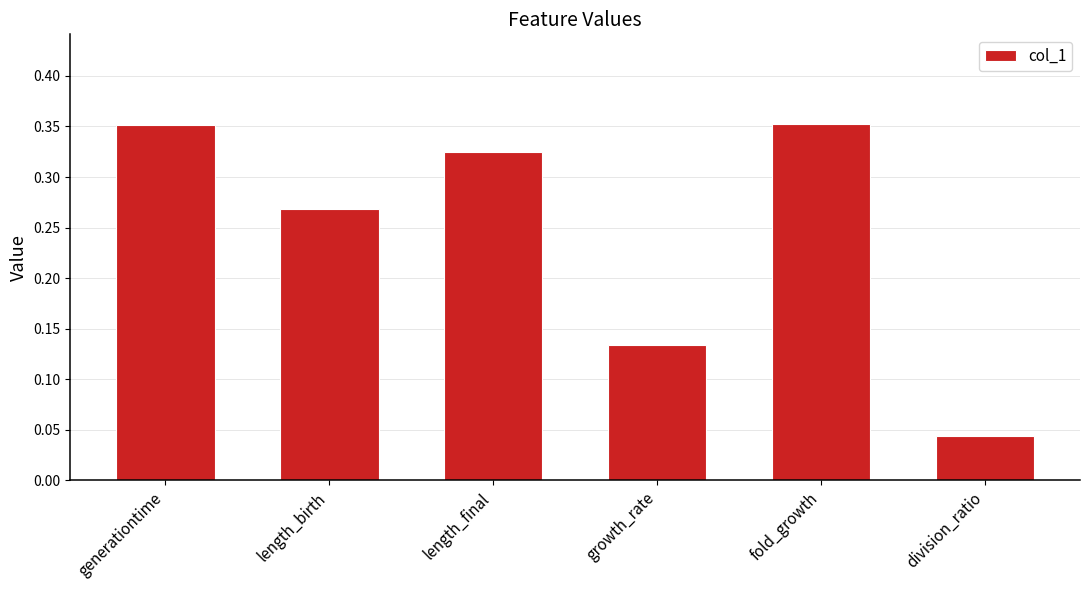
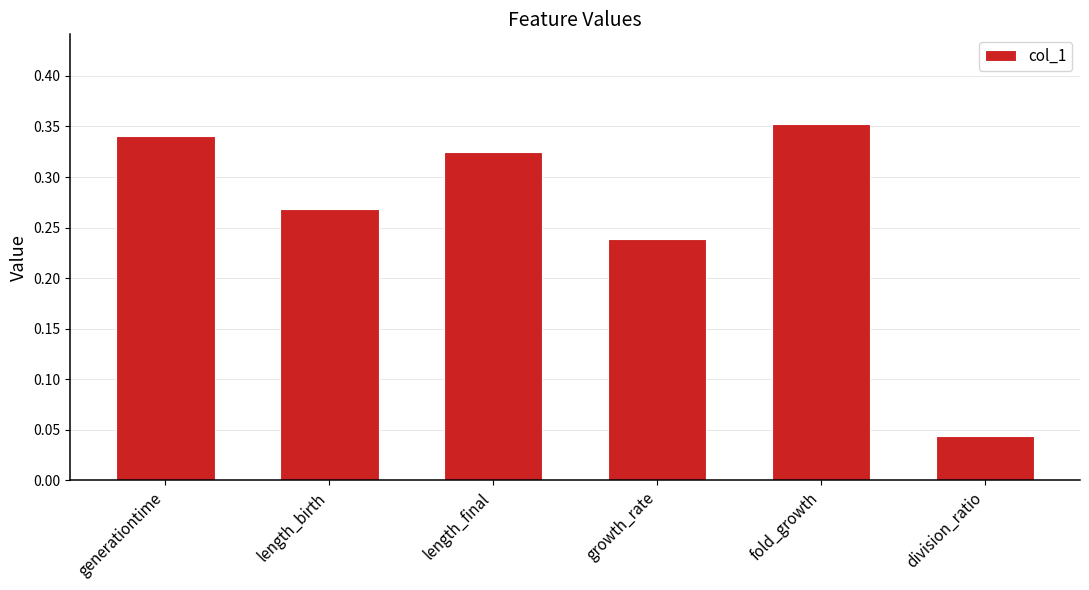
  {
-   "generationtime": 0.351,
+   "generationtime": 0.341,
    "length_birth": 0.268,
    "length_final": 0.325,
-   "growth_rate": 0.134,
+   "growth_rate": 0.239,
    "fold_growth": 0.353,
    "division_ratio": 0.044
  }
